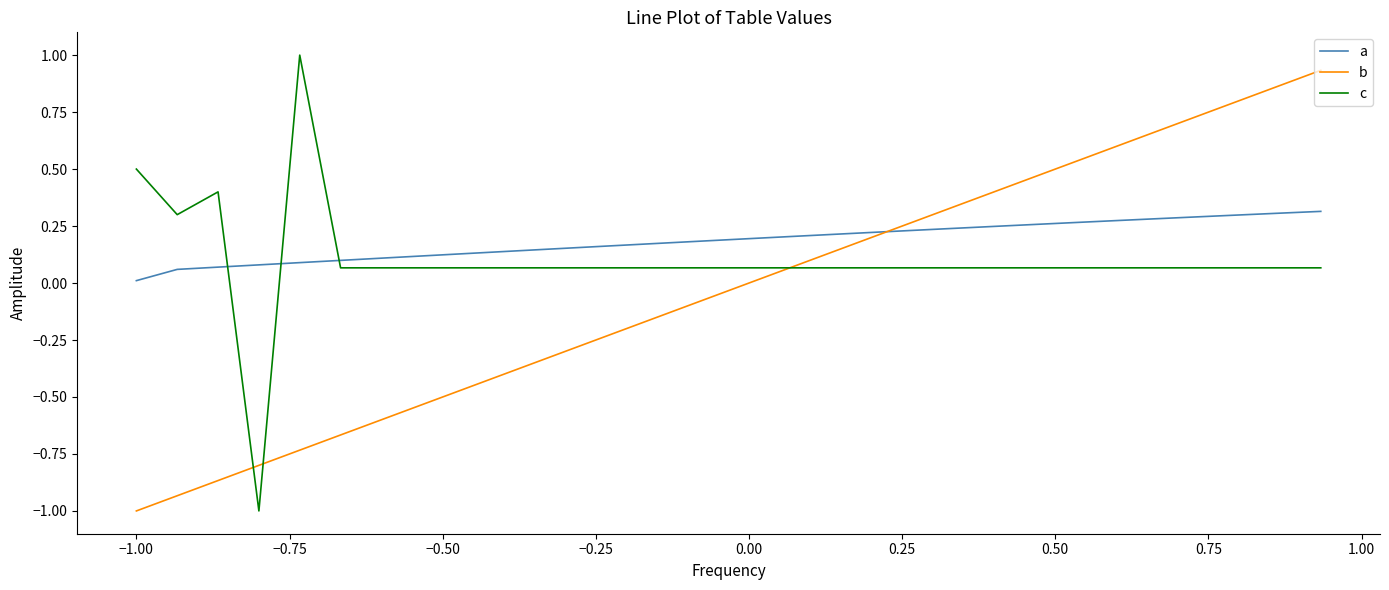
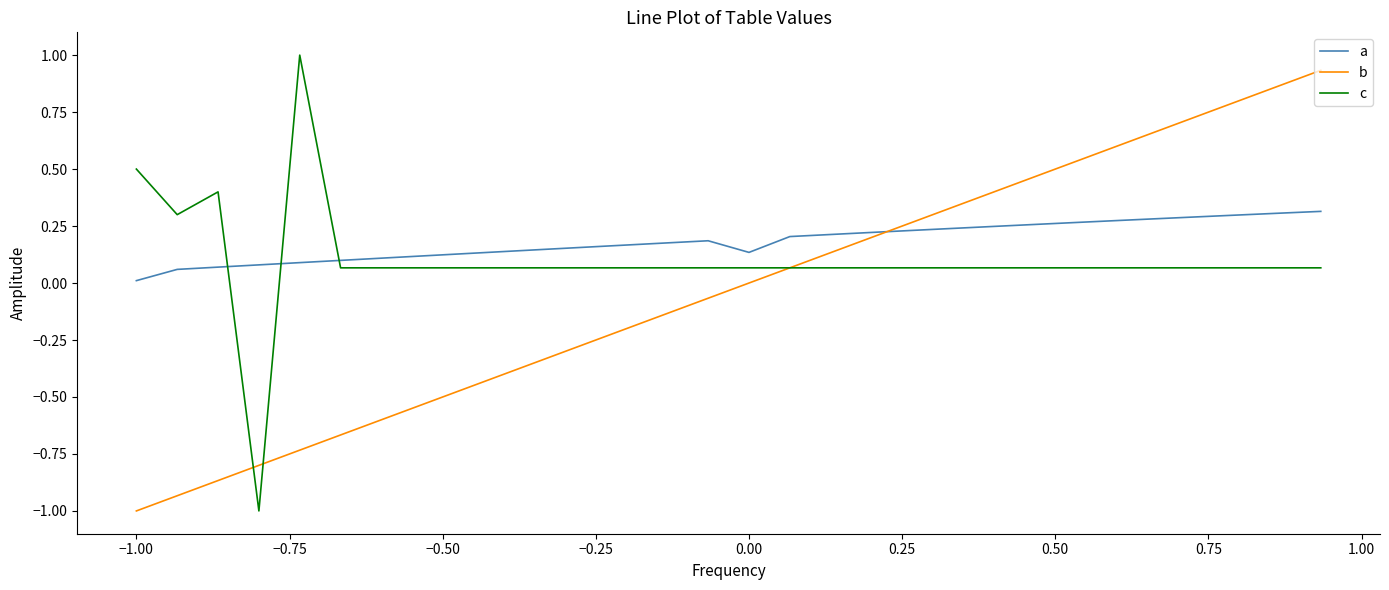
  {
    "a": {
      "−1.00": 0.01,
-     "0.00": 0.19
+     "0.00": 0.13
    },
    "b": {
      "−1.00": -1.00,
      "0.00": 0.00
    },
    "c": {
      "−1.00": 0.50,
      "0.00": 0.07
    }
  }
